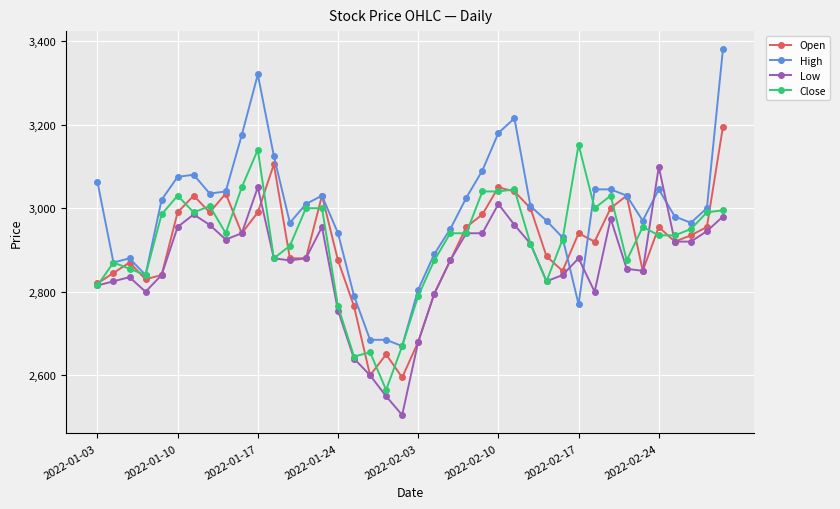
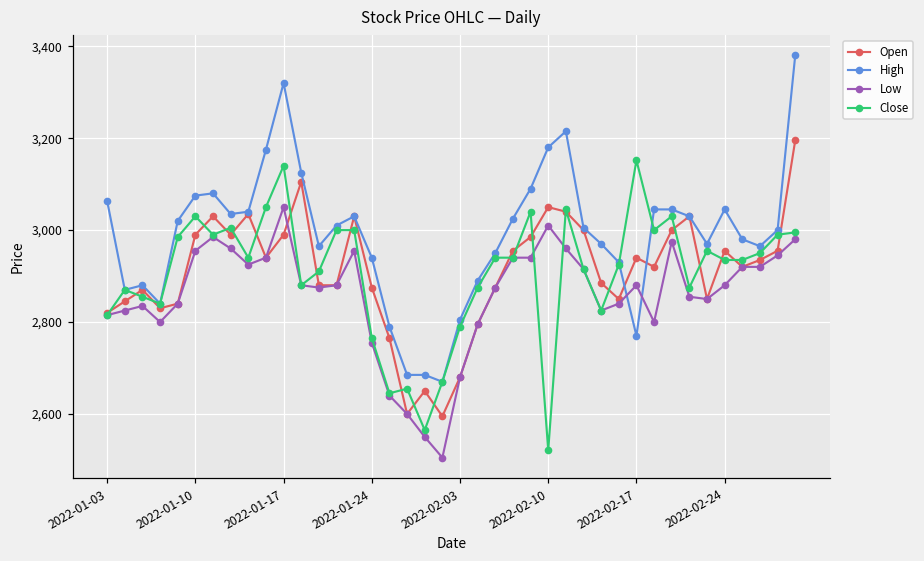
  {
    "Open": {
      "2022-01-10": "2,990",
      "2022-01-17": "2,990",
      "2022-01-24": "2,880",
      "2022-02-10": "3,050",
      "2022-02-17": "2,940",
      "2022-02-24": "2,960"
    },
    "High": {
      "2022-01-03": "3,060",
      "2022-01-10": "3,080",
      "2022-01-17": "3,320",
      "2022-01-24": "2,940",
      "2022-02-03": "2,810",
      "2022-02-10": "3,180",
      "2022-02-17": "2,770",
      "2022-02-24": "3,050"
    },
    "Low": {
      "2022-01-10": "2,960",
      "2022-01-17": "3,050",
      "2022-01-24": "2,760",
      "2022-02-10": "3,010",
      "2022-02-17": "2,880",
-     "2022-02-24": "3,100"
+     "2022-02-24": "2,880"
    },
    "Close": {
      "2022-01-10": "3,030",
      "2022-01-17": "3,140",
      "2022-01-24": "2,770",
      "2022-02-03": "2,790",
-     "2022-02-10": "3,040",
+     "2022-02-10": "2,520",
      "2022-02-17": "3,150",
      "2022-02-24": "2,940"
    }
  }
